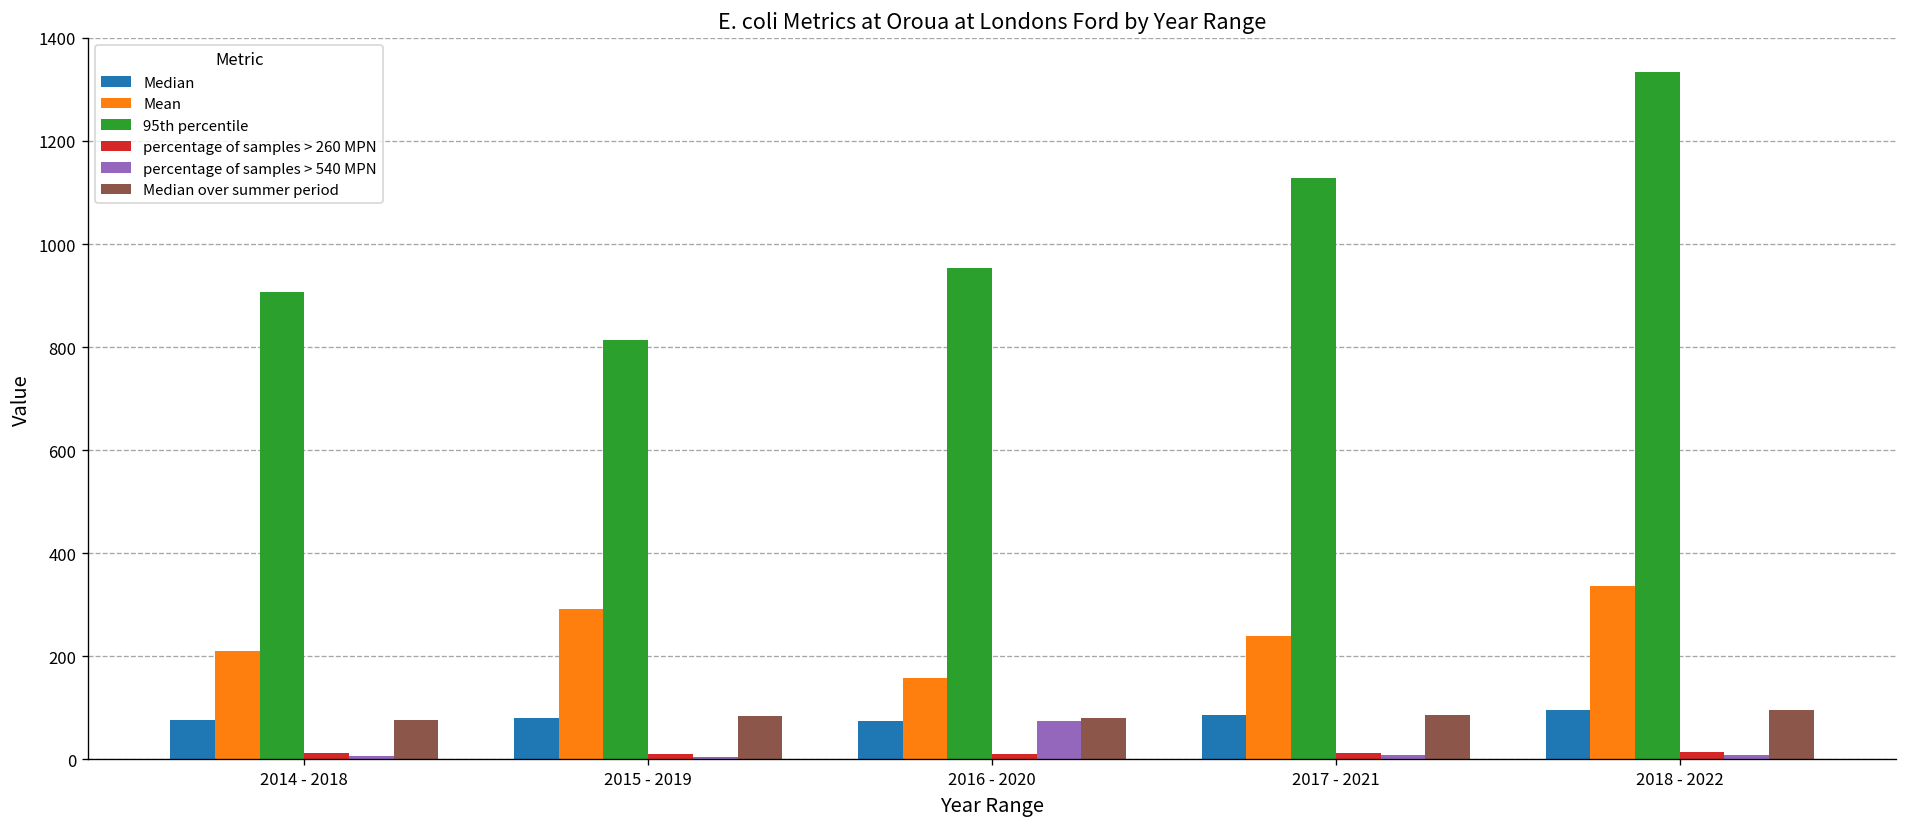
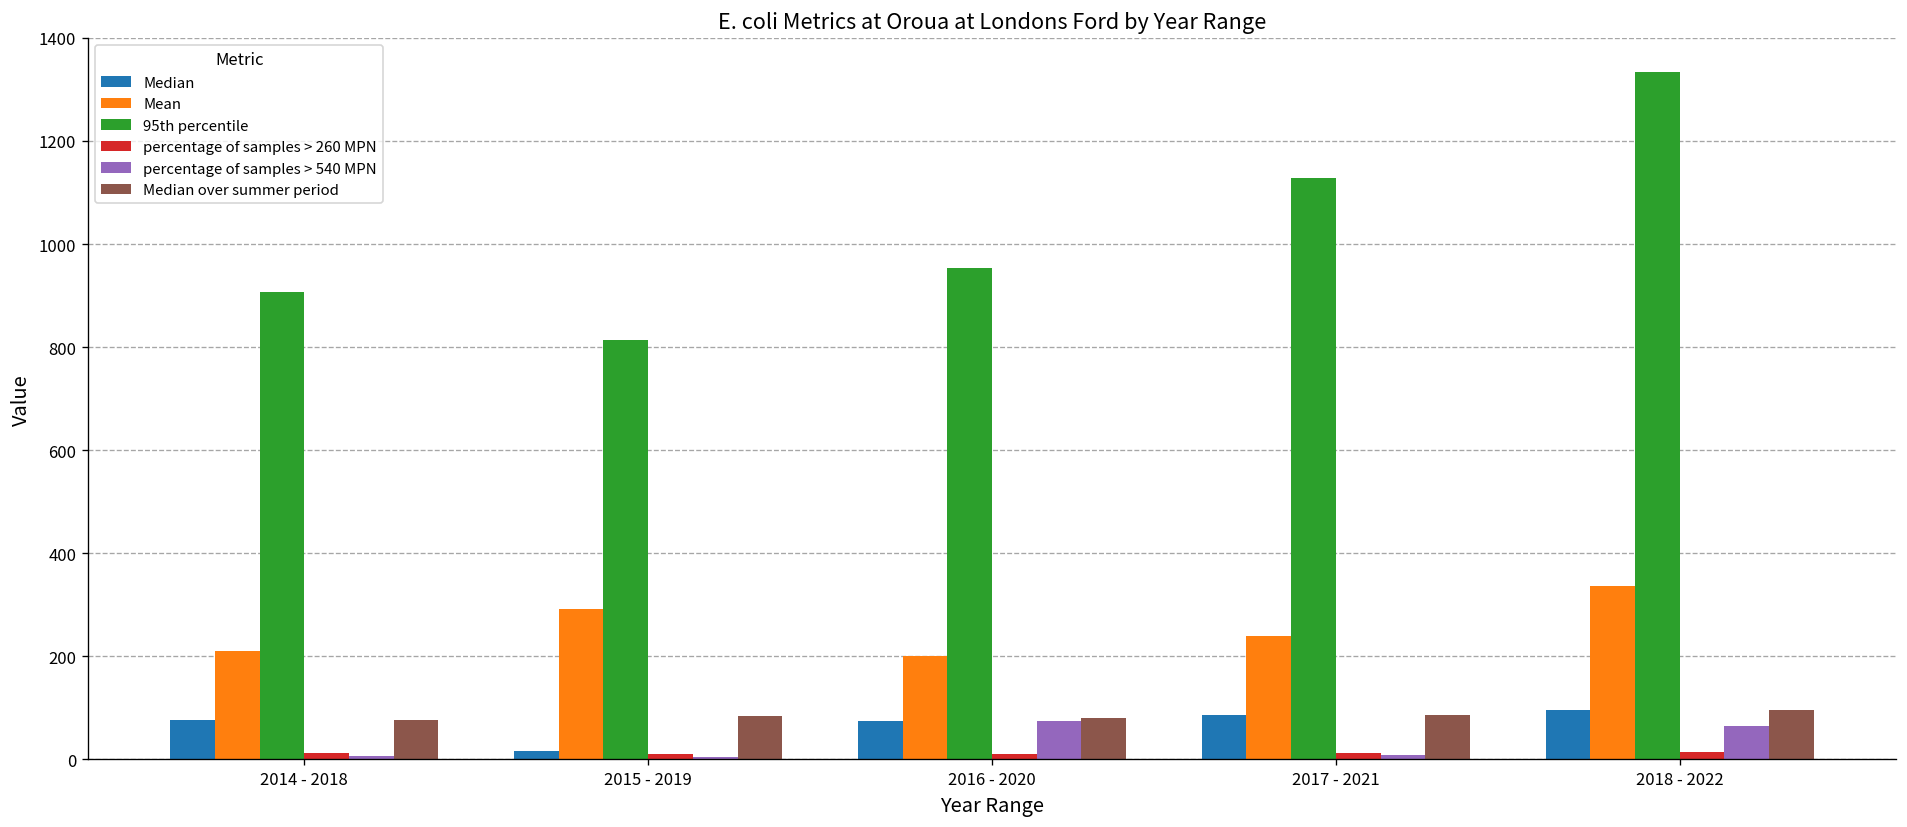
  {
    "Median": {
      "2014 - 2018": 80,
-     "2015 - 2019": 80,
+     "2015 - 2019": 20,
      "2016 - 2020": 80,
      "2017 - 2021": 90,
      "2018 - 2022": 100
    },
    "Mean": {
      "2014 - 2018": 210,
      "2015 - 2019": 290,
-     "2016 - 2020": 160,
+     "2016 - 2020": 200,
      "2017 - 2021": 240,
      "2018 - 2022": 340
    },
    "95th percentile": {
      "2014 - 2018": 910,
      "2015 - 2019": 810,
      "2016 - 2020": 950,
      "2017 - 2021": 1130,
      "2018 - 2022": 1330
    },
    "percentage of samples > 260 MPN": {
      "2014 - 2018": 10,
      "2015 - 2019": 10,
      "2016 - 2020": 10,
      "2017 - 2021": 10,
      "2018 - 2022": 10
    },
    "percentage of samples > 540 MPN": {
      "2014 - 2018": 10,
      "2016 - 2020": 70,
      "2017 - 2021": 10,
-     "2018 - 2022": 10
+     "2018 - 2022": 60
    },
    "Median over summer period": {
      "2014 - 2018": 80,
      "2015 - 2019": 90,
      "2016 - 2020": 80,
      "2017 - 2021": 90,
      "2018 - 2022": 100
    }
  }
